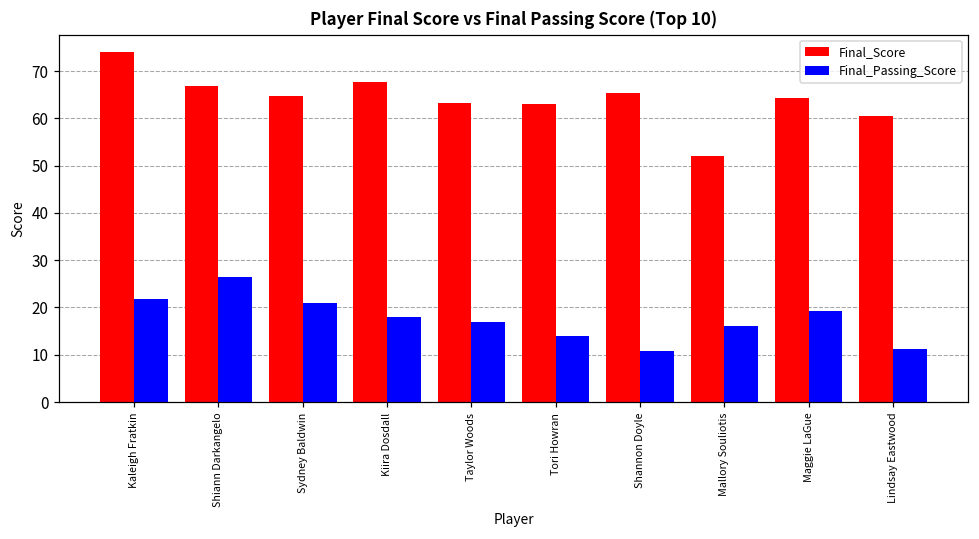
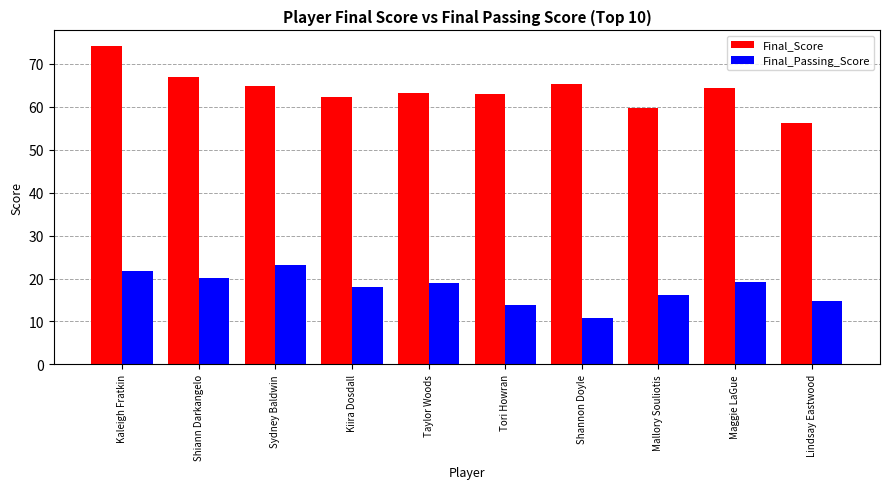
  {
    "Final_Score": {
      "Kaleigh Fratkin": 74,
      "Shiann Darkangelo": 67,
      "Sydney Baldwin": 65,
-     "Kiira Dosdall": 68,
+     "Kiira Dosdall": 62,
      "Taylor Woods": 63,
      "Tori Howran": 63,
      "Shannon Doyle": 65,
-     "Mallory Souliotis": 52,
+     "Mallory Souliotis": 60,
      "Maggie LaGue": 64,
-     "Lindsay Eastwood": 61
+     "Lindsay Eastwood": 56
    },
    "Final_Passing_Score": {
      "Kaleigh Fratkin": 22,
-     "Shiann Darkangelo": 26,
-     "Sydney Baldwin": 21,
+     "Shiann Darkangelo": 20,
+     "Sydney Baldwin": 23,
      "Kiira Dosdall": 18,
-     "Taylor Woods": 17,
+     "Taylor Woods": 19,
      "Tori Howran": 14,
      "Shannon Doyle": 11,
      "Mallory Souliotis": 16,
      "Maggie LaGue": 19,
-     "Lindsay Eastwood": 11
+     "Lindsay Eastwood": 15
    }
  }
